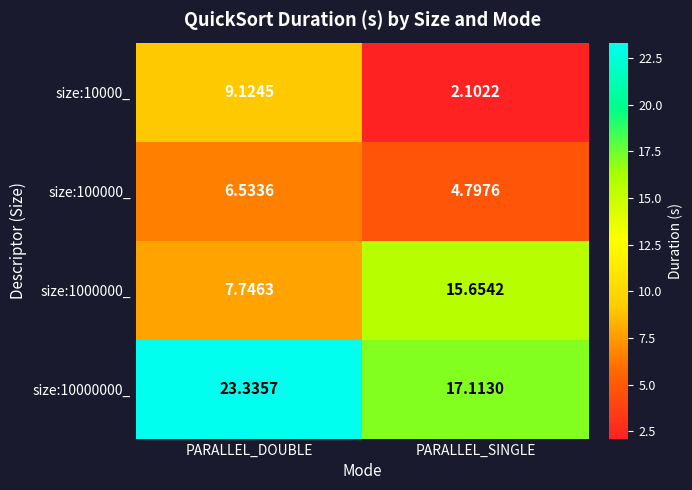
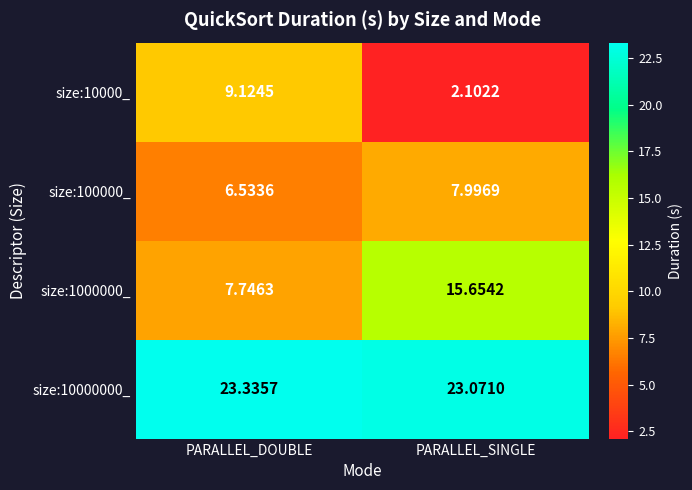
  {
    "size:10000_": {
      "PARALLEL_DOUBLE": 9.1245,
      "PARALLEL_SINGLE": 2.1022
    },
    "size:100000_": {
      "PARALLEL_DOUBLE": 6.5336,
-     "PARALLEL_SINGLE": 4.7976
+     "PARALLEL_SINGLE": 7.9969
    },
    "size:1000000_": {
      "PARALLEL_DOUBLE": 7.7463,
      "PARALLEL_SINGLE": 15.6542
    },
    "size:10000000_": {
      "PARALLEL_DOUBLE": 23.3357,
-     "PARALLEL_SINGLE": 17.1130
+     "PARALLEL_SINGLE": 23.0710
    }
  }
